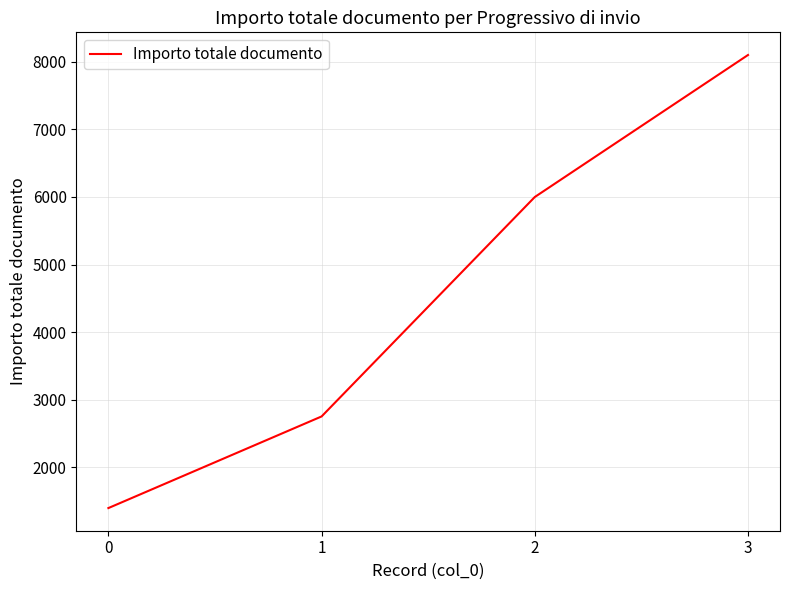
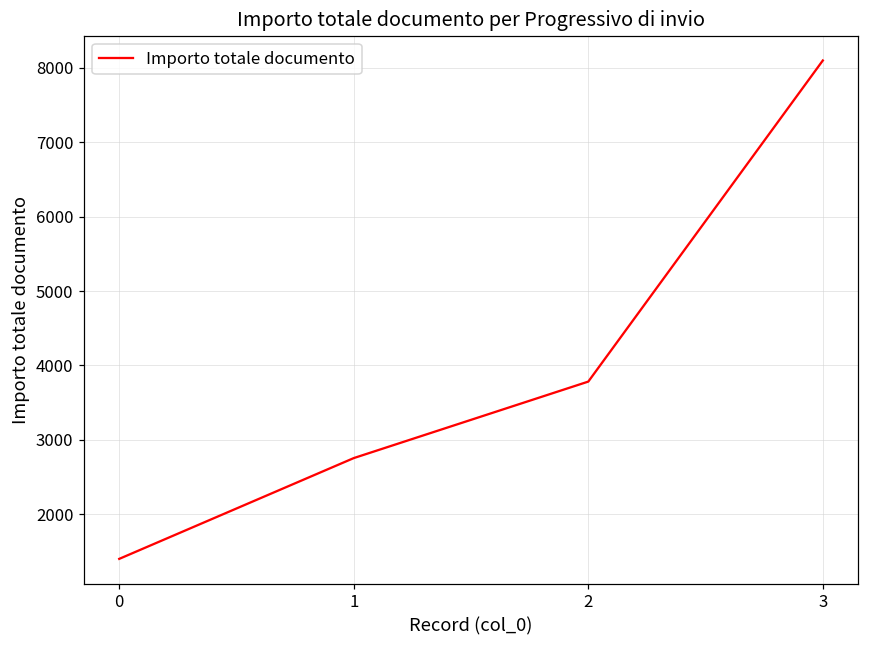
  {
    "0": 1400,
    "1": 2800,
-   "2": 6000,
+   "2": 3800,
    "3": 8100
  }
